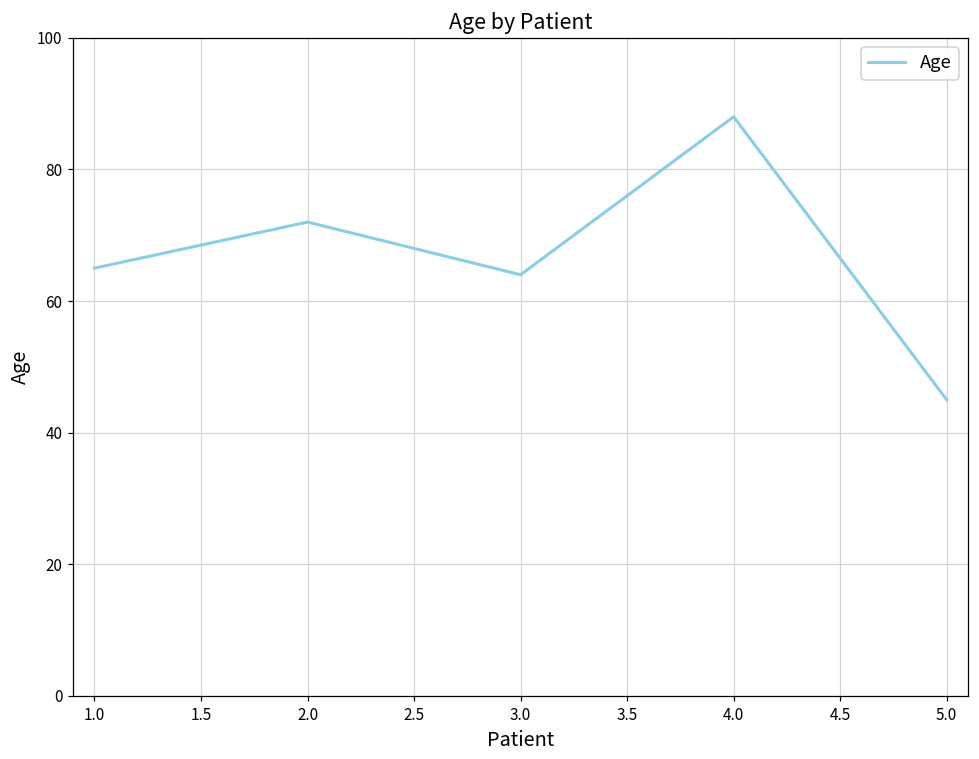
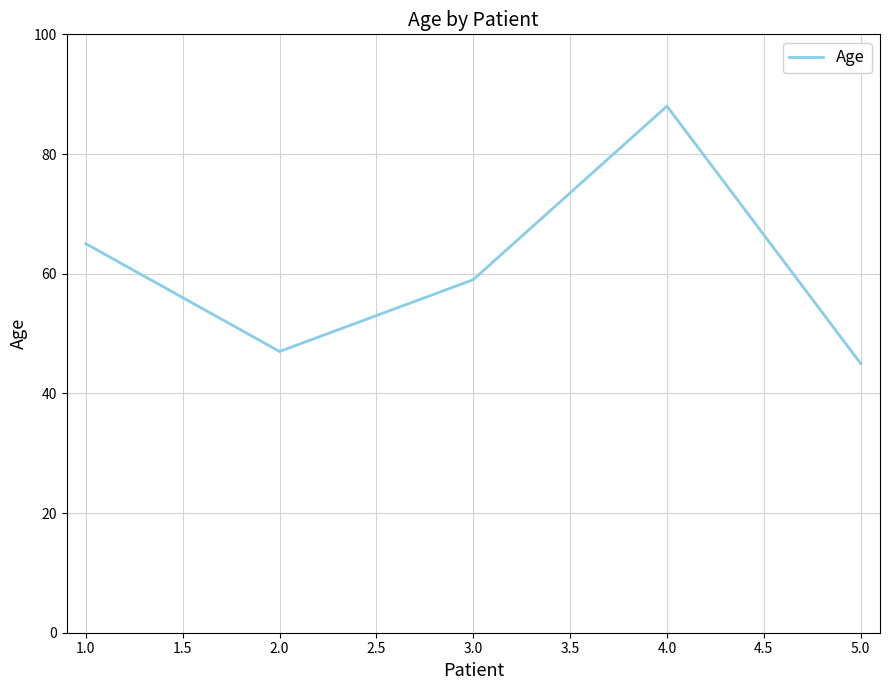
  {
    "1.0": 65,
-   "2.0": 72,
-   "3.0": 64,
+   "2.0": 47,
+   "3.0": 59,
    "4.0": 88,
    "5.0": 45
  }
